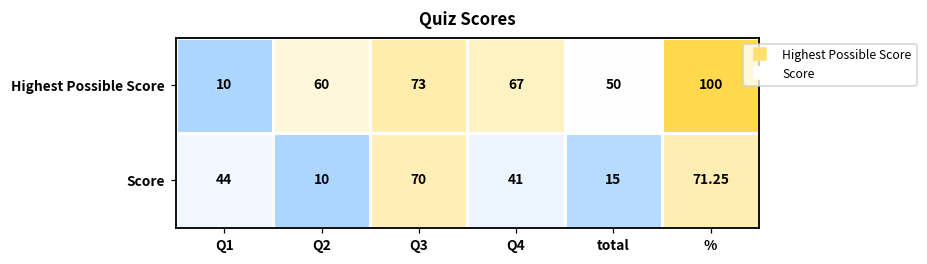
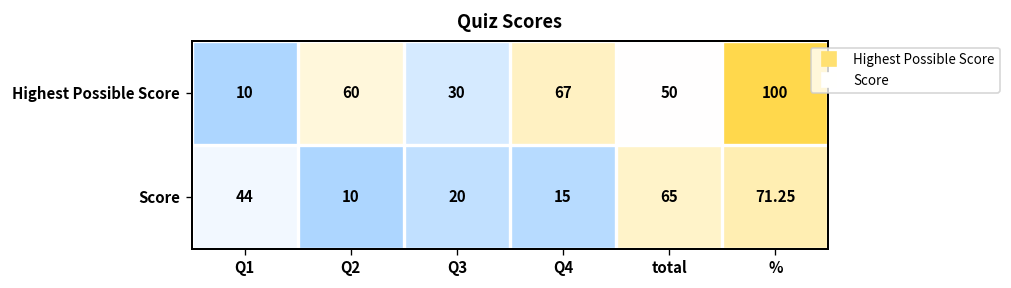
  {
    "Highest Possible Score": {
      "Q1": 10,
      "Q2": 60,
-     "Q3": 73,
+     "Q3": 30,
      "Q4": 67,
      "total": 50,
      "%": 100
    },
    "Score": {
      "Q1": 44,
      "Q2": 10,
-     "Q3": 70,
-     "Q4": 41,
-     "total": 15,
+     "Q3": 20,
+     "Q4": 15,
+     "total": 65,
      "%": 71.25
    }
  }
